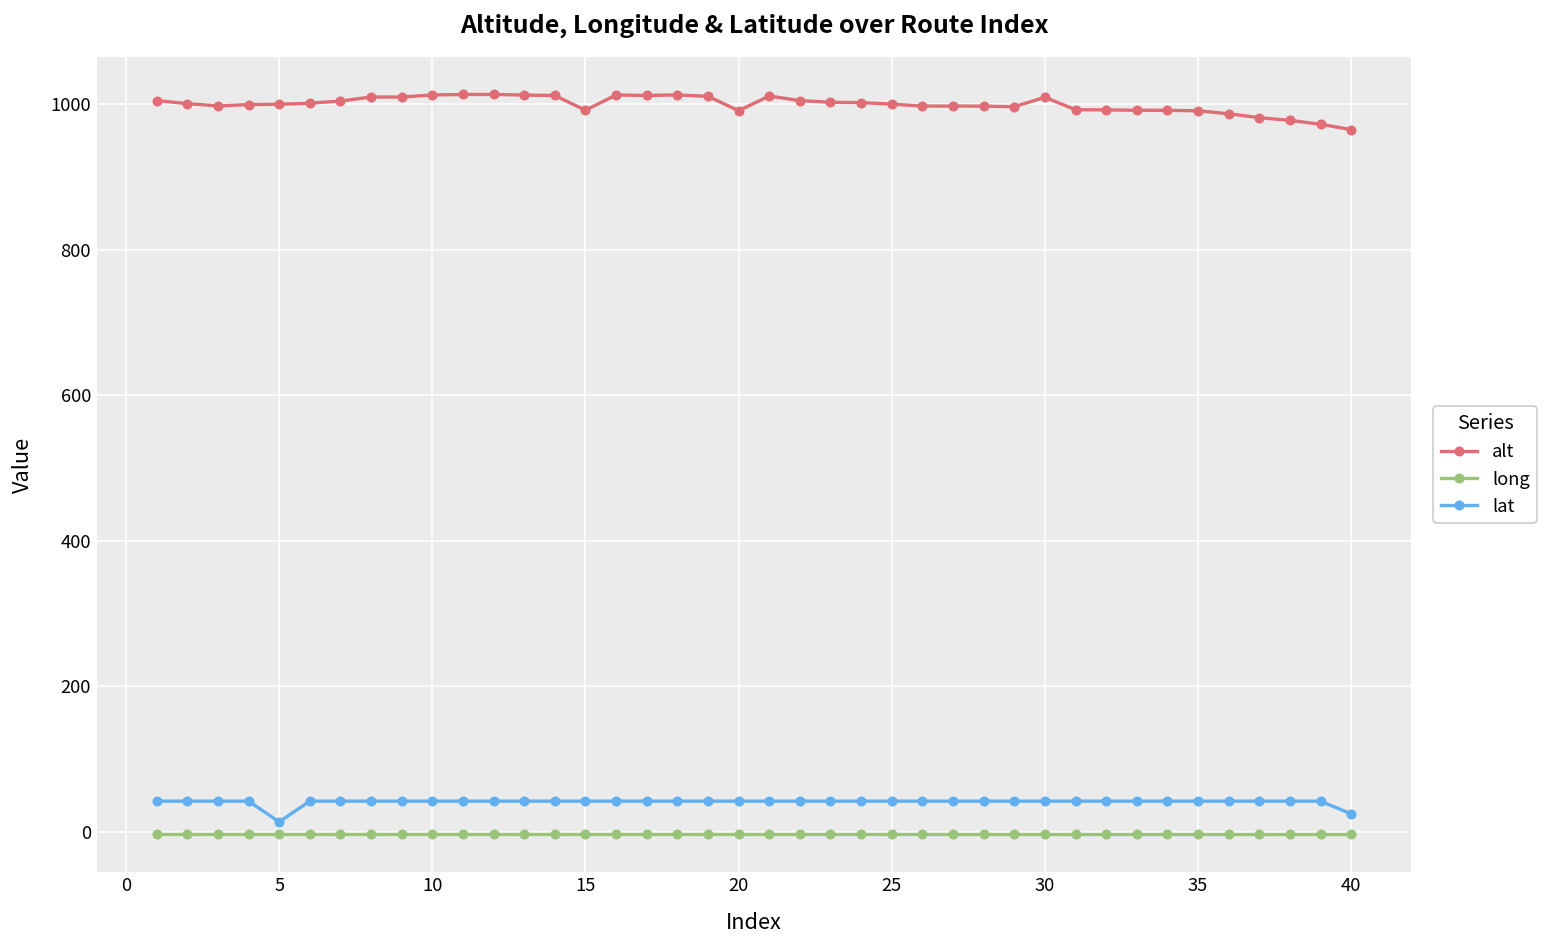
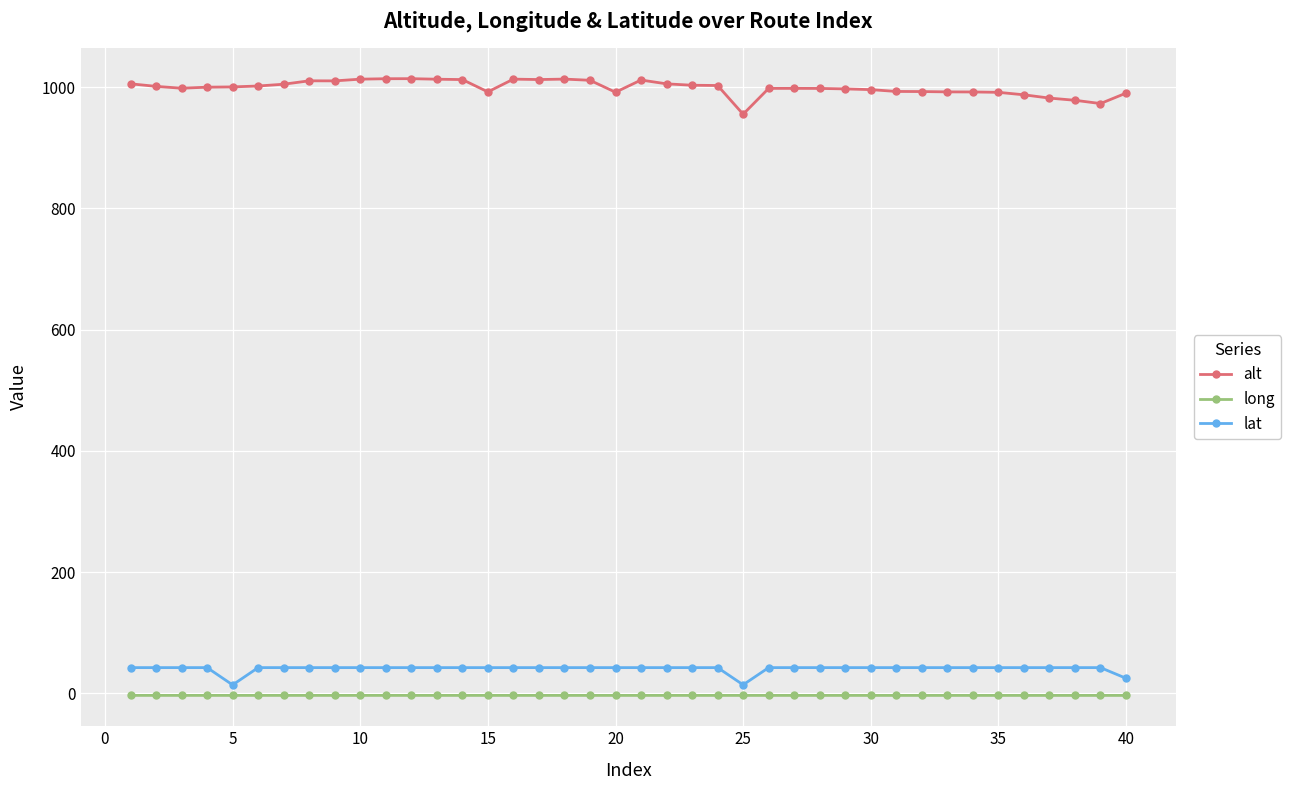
  {
    "alt": {
      "5": 1000,
      "10": 1010,
      "15": 990,
      "20": 990,
-     "25": 1000,
-     "30": 1010,
+     "25": 960,
+     "30": 1000,
      "35": 990,
-     "40": 970
+     "40": 990
    },
    "long": {
      "5": 0,
      "10": 0,
      "15": 0,
      "20": 0,
      "25": 0,
      "30": 0,
      "35": 0,
      "40": 0
    },
    "lat": {
      "5": 10,
      "10": 40,
      "15": 40,
      "20": 40,
-     "25": 40,
+     "25": 10,
      "30": 40,
      "35": 40,
      "40": 20
    }
  }
